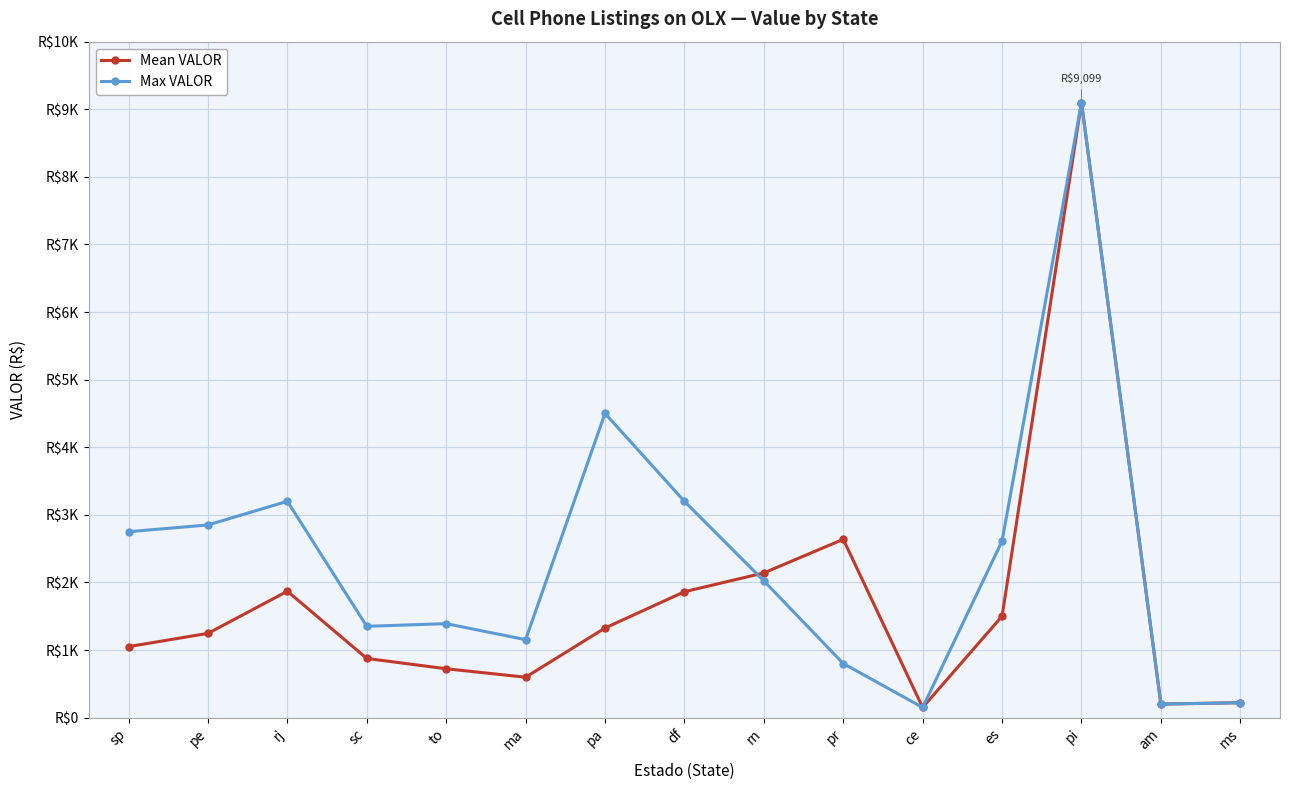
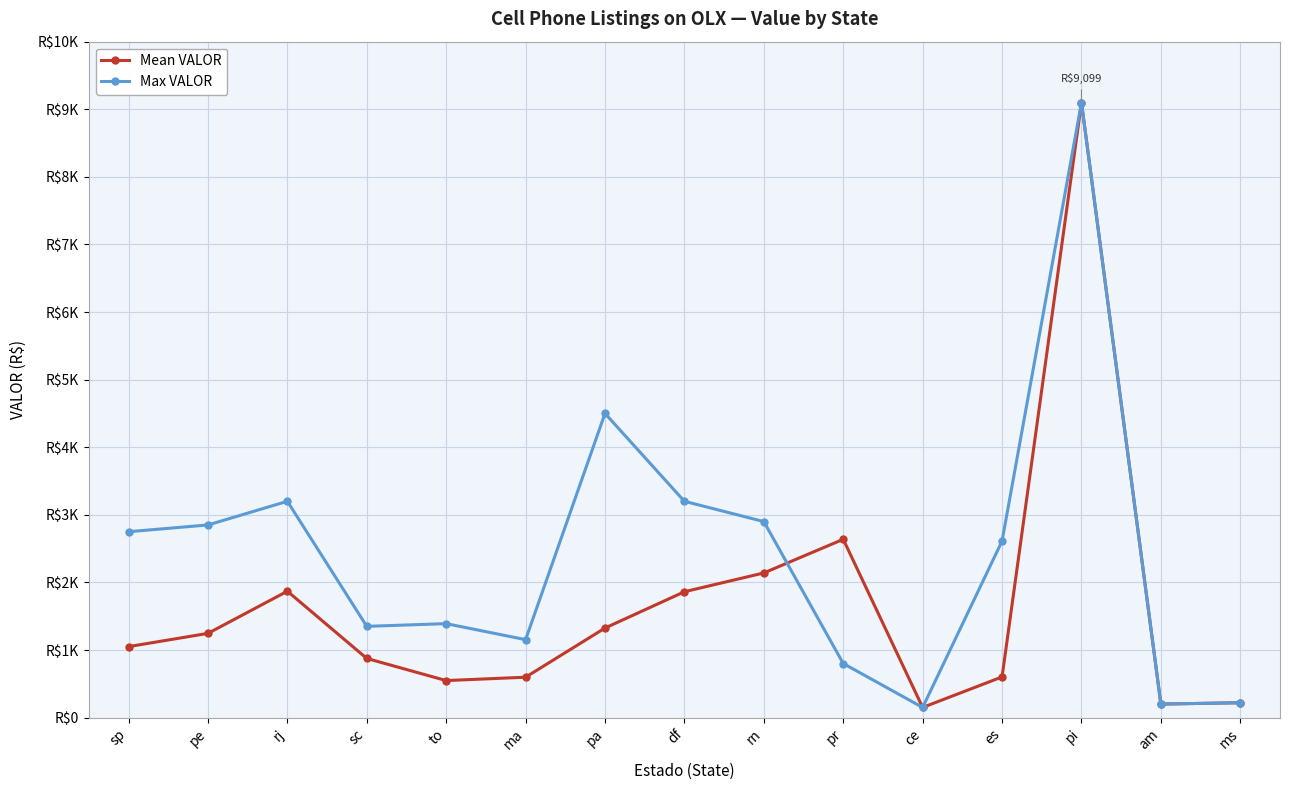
  {
    "Mean VALOR": {
      "sp": "R$1100",
      "pe": "R$1200",
      "rj": "R$1900",
      "sc": "R$900",
-     "to": "R$700",
+     "to": "R$500",
      "ma": "R$600",
      "pa": "R$1300",
      "df": "R$1900",
      "rn": "R$2100",
      "pr": "R$2600",
-     "es": "R$1500"
+     "es": "R$600"
    },
    "Max VALOR": {
      "sp": "R$2800",
      "pe": "R$2900",
      "rj": "R$3200",
      "sc": "R$1400",
      "to": "R$1400",
      "ma": "R$1200",
      "pa": "R$4500",
      "df": "R$3200",
-     "rn": "R$2000",
+     "rn": "R$2900",
      "pr": "R$800",
      "es": "R$2600"
    }
  }
